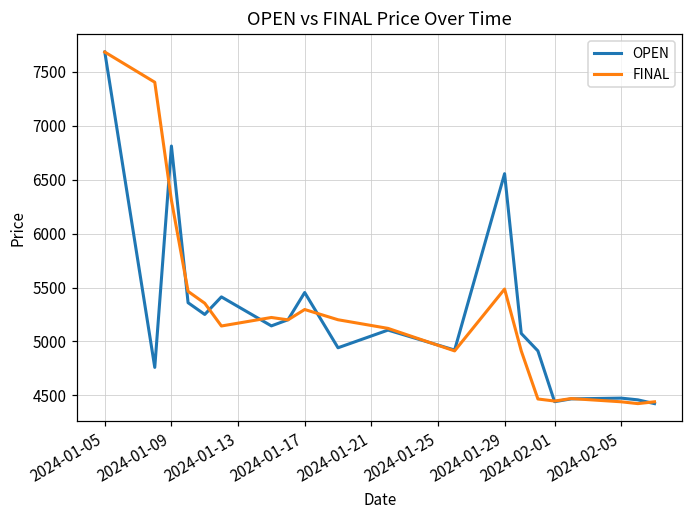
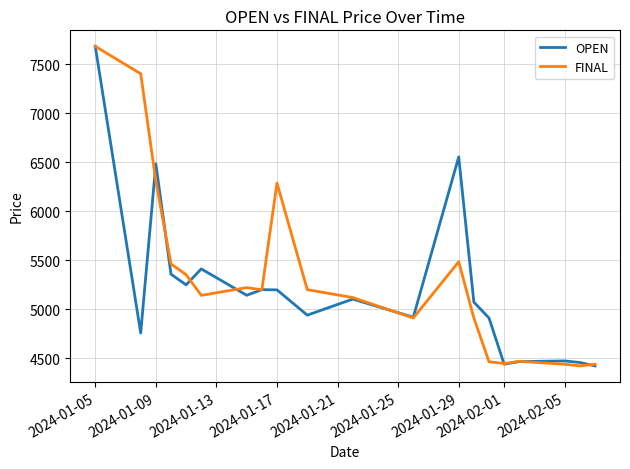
  {
    "OPEN": {
-     "2024-01-09": 6800,
-     "2024-01-17": 5500,
+     "2024-01-09": 6500,
+     "2024-01-17": 5200,
      "2024-01-29": 6600,
      "2024-02-05": 4500
    },
    "FINAL": {
      "2024-01-09": 6300,
-     "2024-01-17": 5300,
+     "2024-01-17": 6300,
      "2024-01-29": 5500,
      "2024-02-05": 4400
    }
  }
